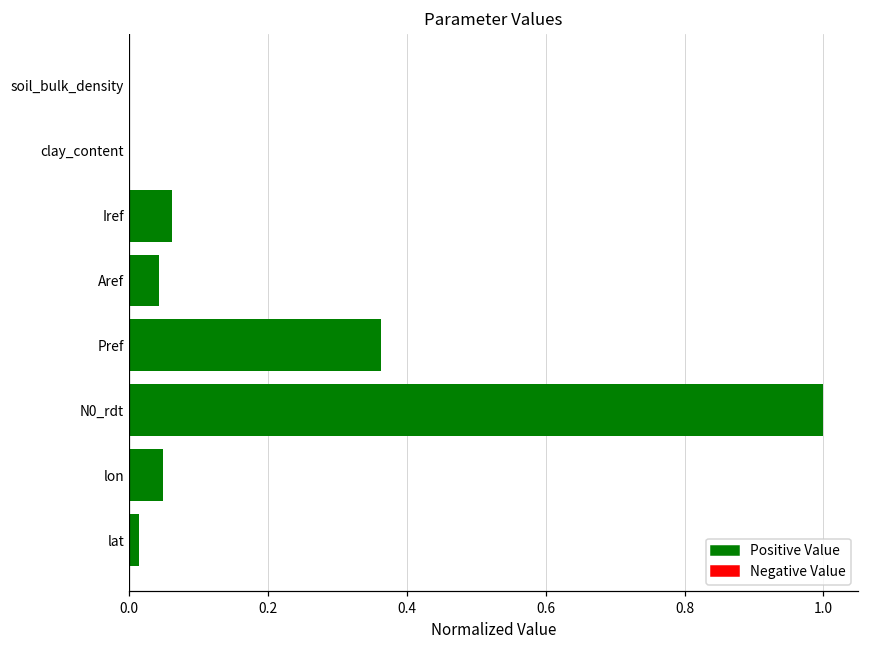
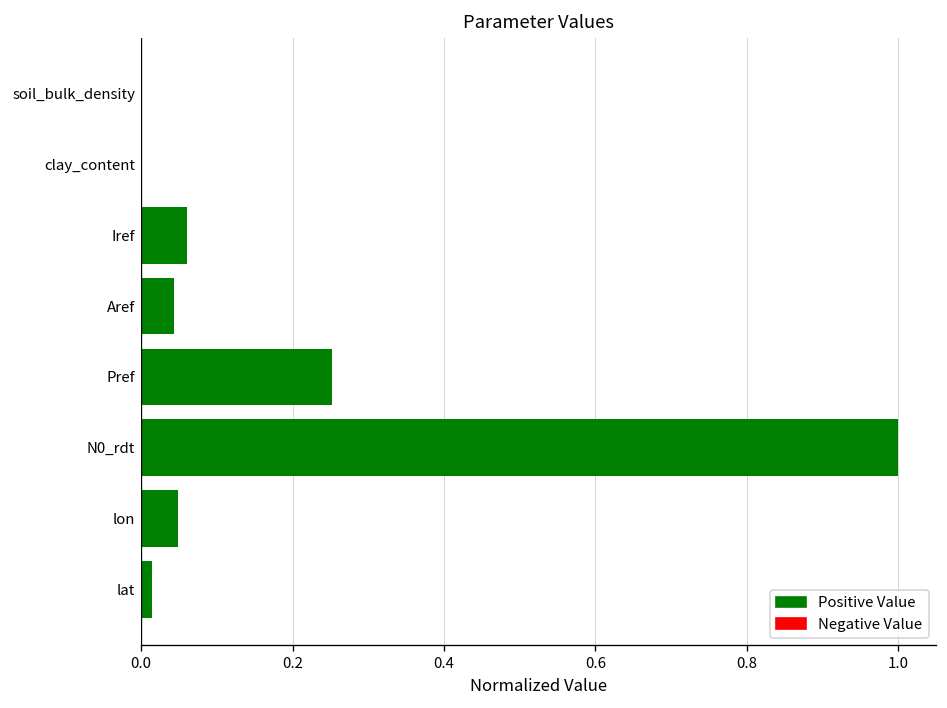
  {
    "Iref": 0.06,
    "Aref": 0.04,
-   "Pref": 0.36,
+   "Pref": 0.25,
    "N0_rdt": 1.00,
    "lon": 0.05,
    "lat": 0.01
  }
